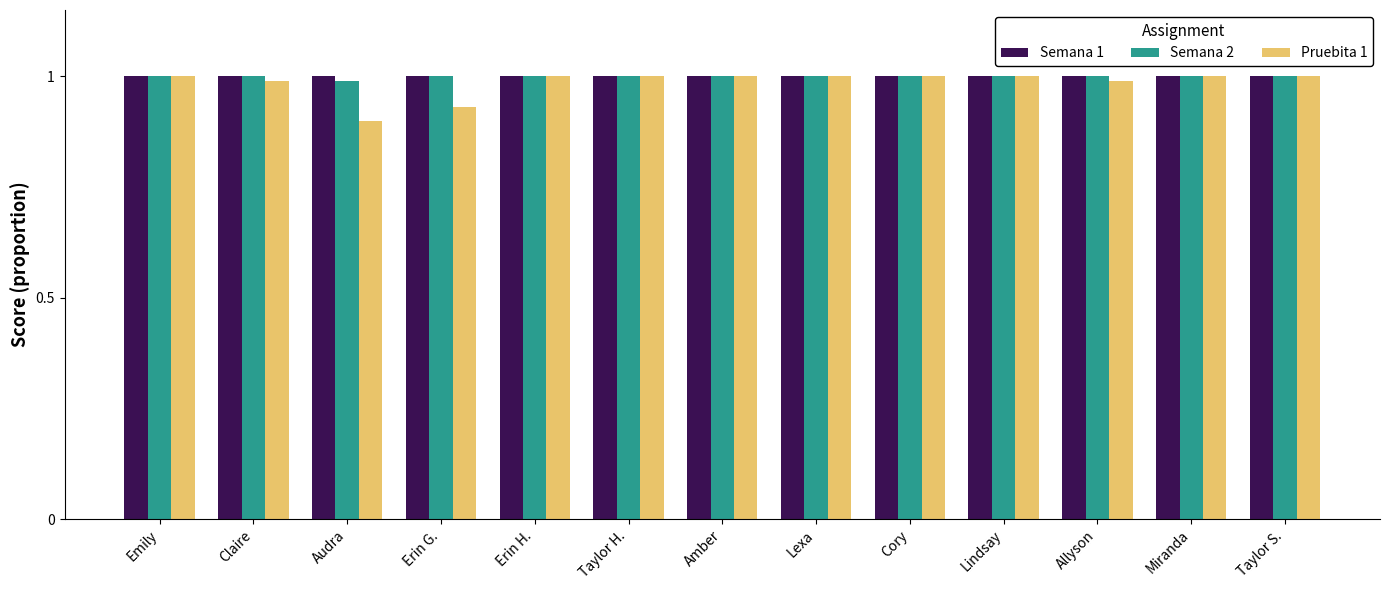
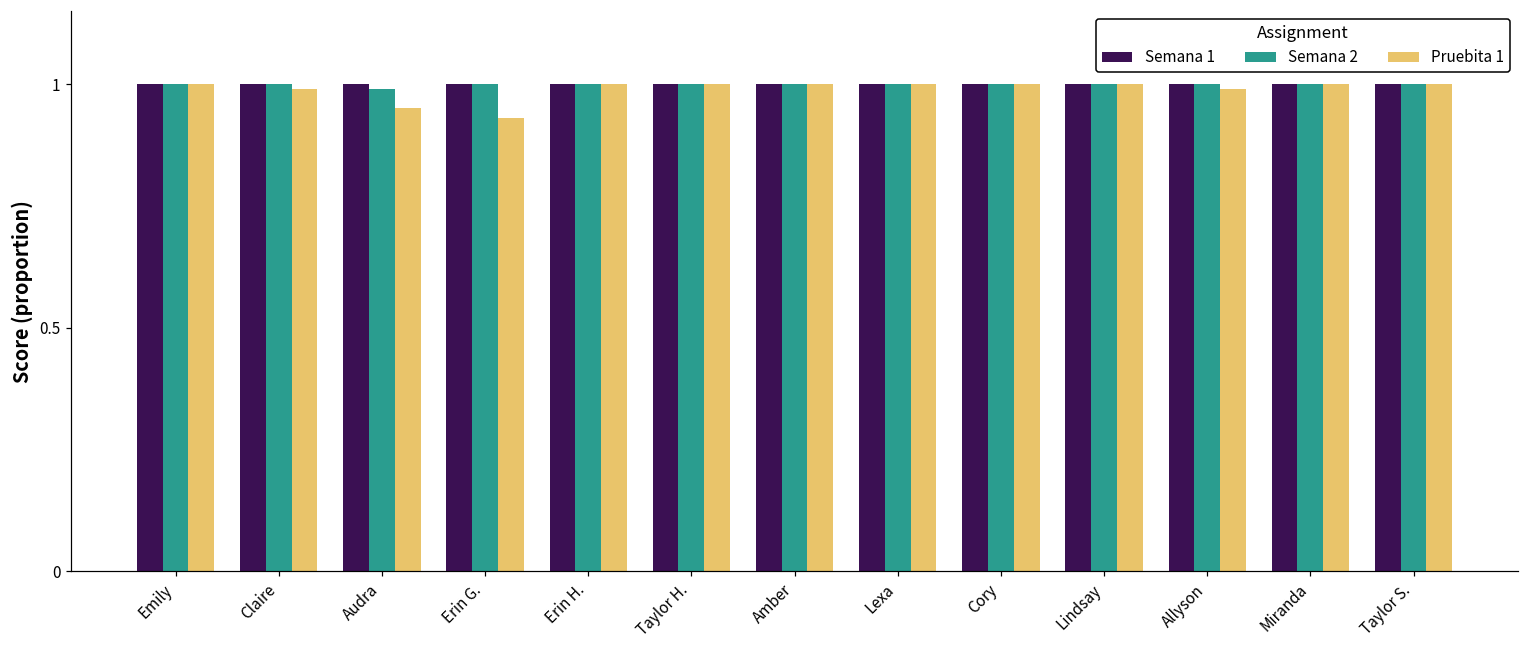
  {
    "Semana 1": {
      "Emily": 1.00,
      "Claire": 1.00,
      "Audra": 1.00,
      "Erin G.": 1.00,
      "Erin H.": 1.00,
      "Taylor H.": 1.00,
      "Amber": 1.00,
      "Lexa": 1.00,
      "Cory": 1.00,
      "Lindsay": 1.00,
      "Allyson": 1.00,
      "Miranda": 1.00,
      "Taylor S.": 1.00
    },
    "Semana 2": {
      "Emily": 1.00,
      "Claire": 1.00,
      "Audra": 0.99,
      "Erin G.": 1.00,
      "Erin H.": 1.00,
      "Taylor H.": 1.00,
      "Amber": 1.00,
      "Lexa": 1.00,
      "Cory": 1.00,
      "Lindsay": 1.00,
      "Allyson": 1.00,
      "Miranda": 1.00,
      "Taylor S.": 1.00
    },
    "Pruebita 1": {
      "Emily": 1.00,
      "Claire": 0.99,
-     "Audra": 0.90,
+     "Audra": 0.95,
      "Erin G.": 0.93,
      "Erin H.": 1.00,
      "Taylor H.": 1.00,
      "Amber": 1.00,
      "Lexa": 1.00,
      "Cory": 1.00,
      "Lindsay": 1.00,
      "Allyson": 0.99,
      "Miranda": 1.00,
      "Taylor S.": 1.00
    }
  }
